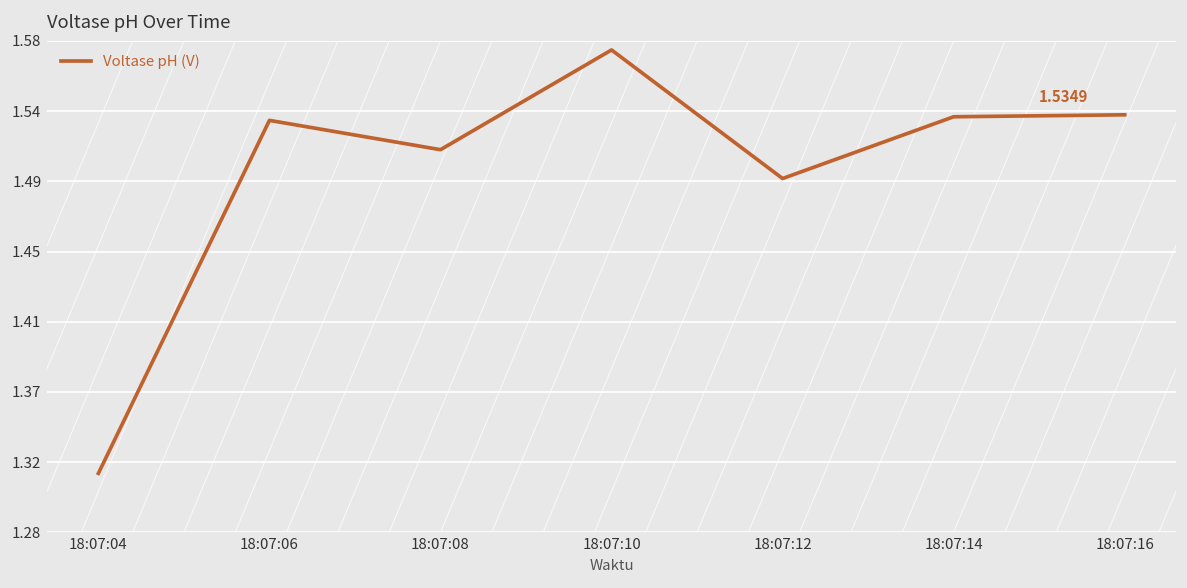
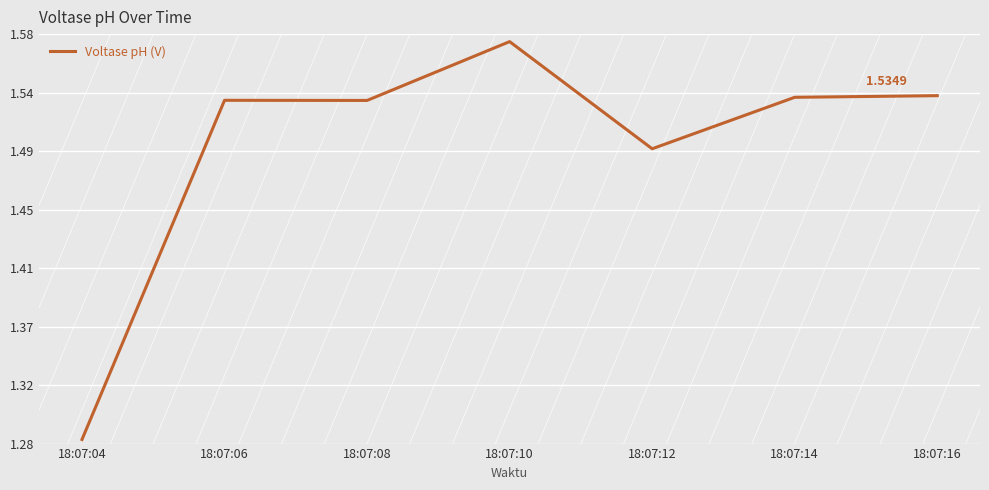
  {
    "Voltase pH (V)": {
-     "18:07:04": 1.316,
+     "18:07:04": 1.283,
      "18:07:06": 1.532,
-     "18:07:08": 1.514,
+     "18:07:08": 1.531,
      "18:07:10": 1.575,
      "18:07:12": 1.496,
      "18:07:14": 1.534,
      "18:07:16": 1.535
    }
  }
